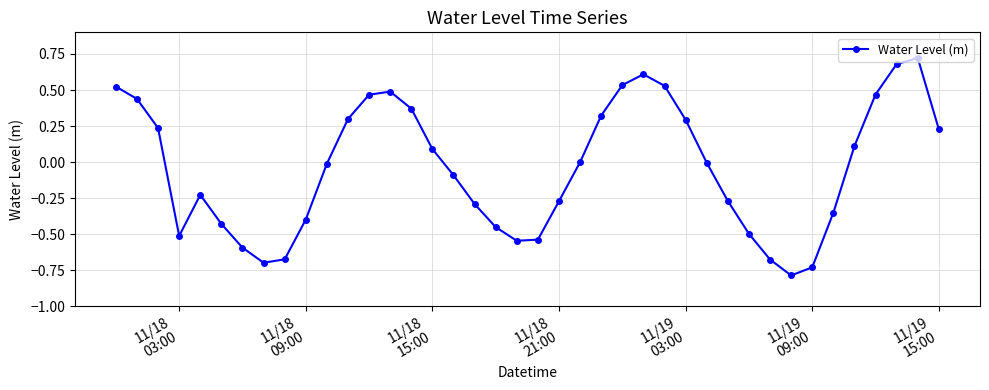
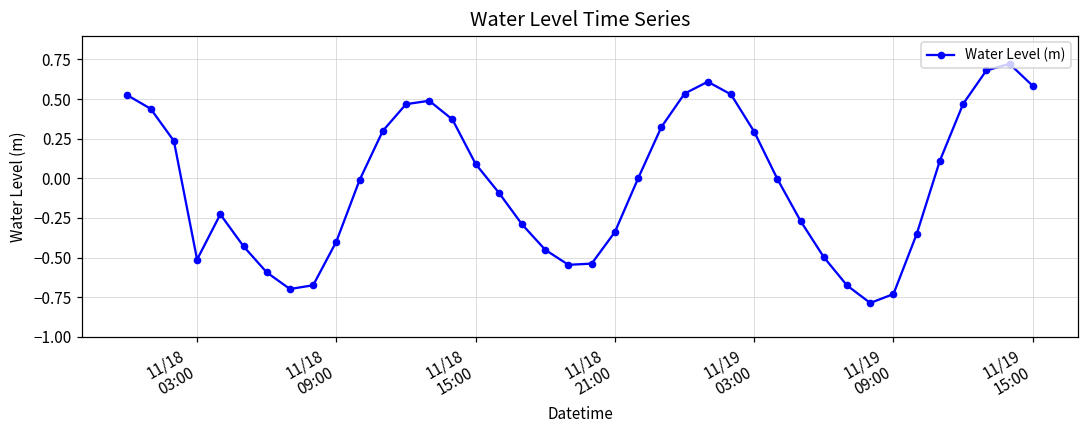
  {
    "11/18 03:00": -0.51,
    "11/18 09:00": -0.40,
    "11/18 15:00": 0.09,
-   "11/18 21:00": -0.27,
+   "11/18 21:00": -0.34,
    "11/19 03:00": 0.29,
    "11/19 09:00": -0.73,
-   "11/19 15:00": 0.23
+   "11/19 15:00": 0.58
  }
